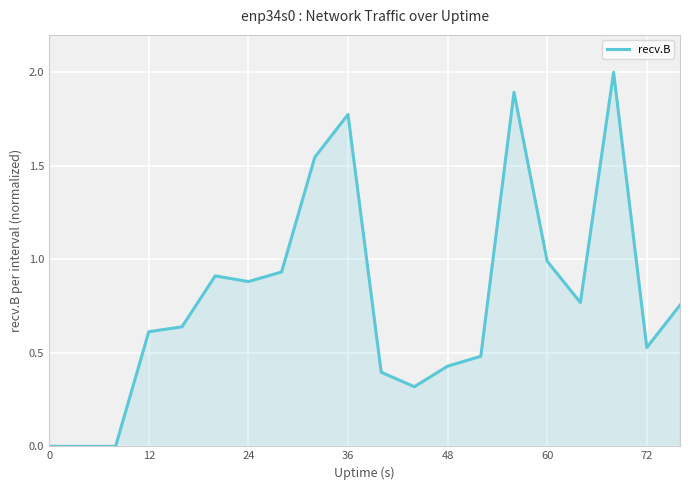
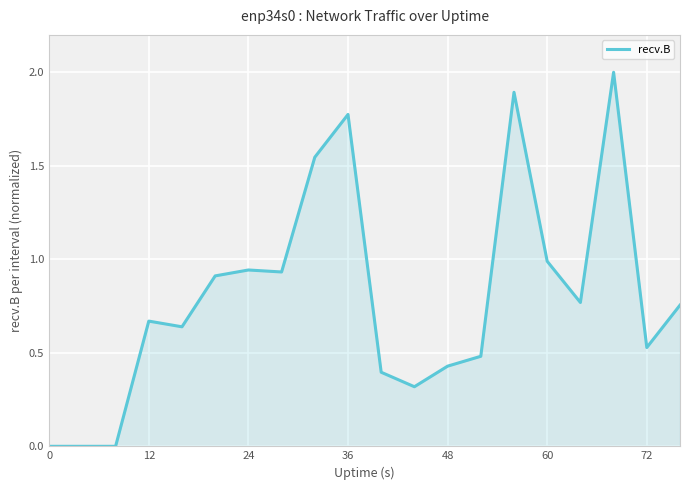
  {
    "0": 0.00,
-   "12": 0.61,
-   "24": 0.88,
+   "12": 0.67,
+   "24": 0.94,
    "36": 1.77,
    "48": 0.43,
    "60": 0.99,
    "72": 0.53
  }
